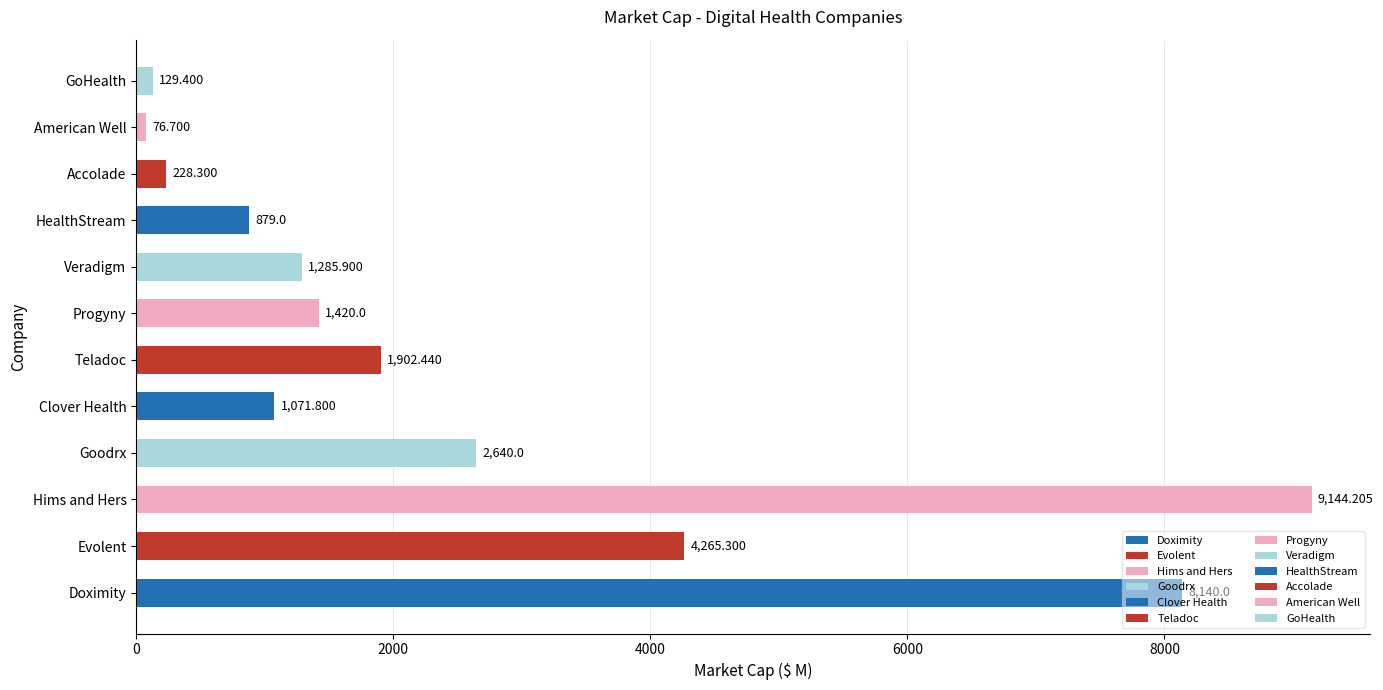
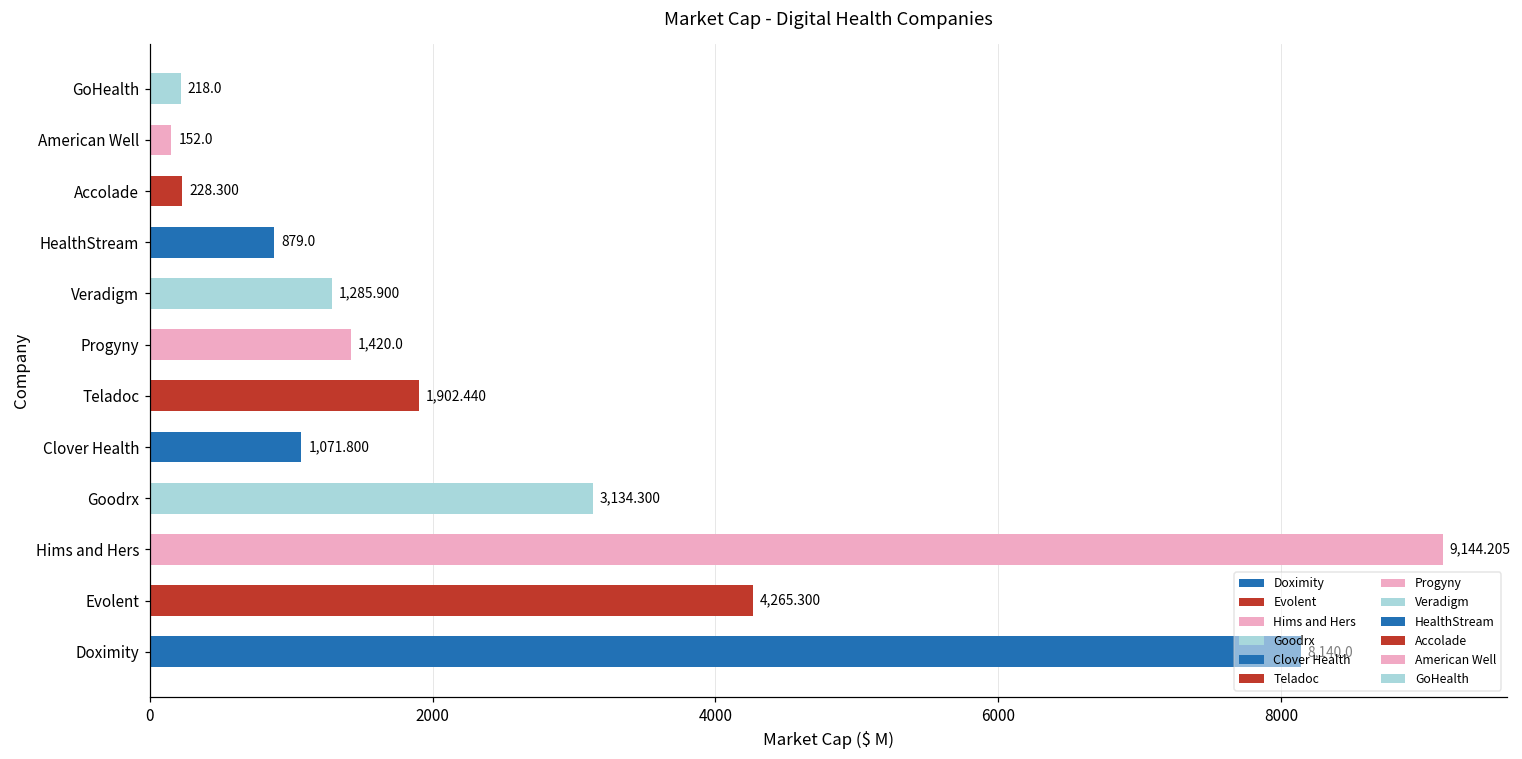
  {
-   "GoHealth": "129.400",
-   "American Well": "76.700",
+   "GoHealth": "218.0",
+   "American Well": "152.0",
    "Accolade": "228.300",
    "HealthStream": "879.0",
    "Veradigm": "1,285.900",
    "Progyny": "1,420.0",
    "Teladoc": "1,902.440",
    "Clover Health": "1,071.800",
-   "Goodrx": "2,640.0",
+   "Goodrx": "3,134.300",
    "Hims and Hers": "9,144.205",
    "Evolent": "4,265.300"
  }
